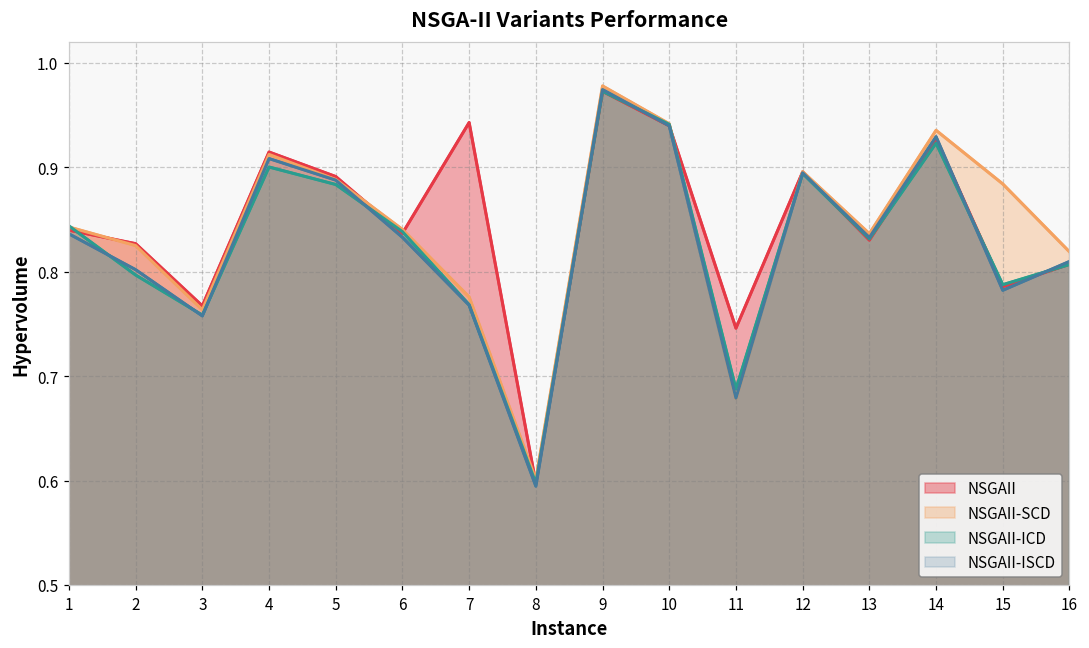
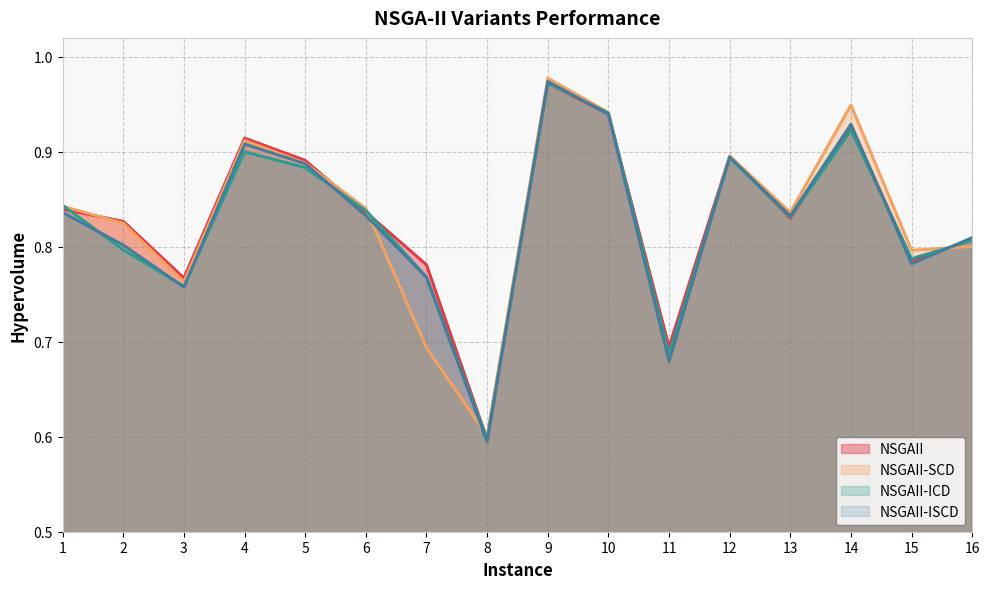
  {
    "NSGAII": {
      "1": 0.84,
      "3": 0.77,
      "5": 0.89,
-     "7": 0.94,
-     "11": 0.75
+     "7": 0.78,
+     "11": 0.69
    },
    "NSGAII-SCD": {
      "3": 0.76,
-     "7": 0.78,
+     "7": 0.69,
      "8": 0.60,
      "9": 0.98,
      "13": 0.84,
-     "14": 0.94,
-     "15": 0.88,
-     "16": 0.82
+     "14": 0.95,
+     "15": 0.80,
+     "16": 0.80
    }
  }
